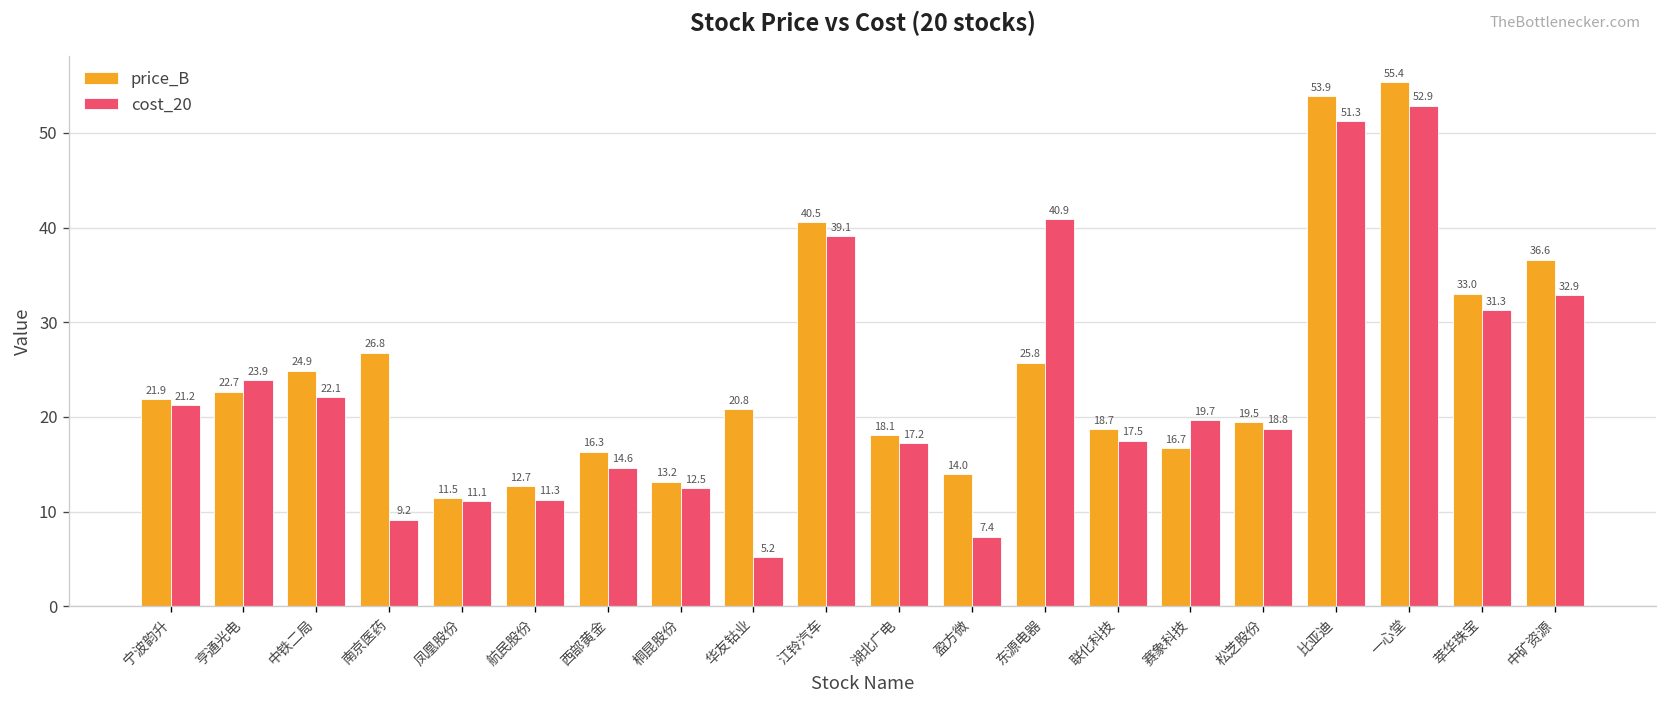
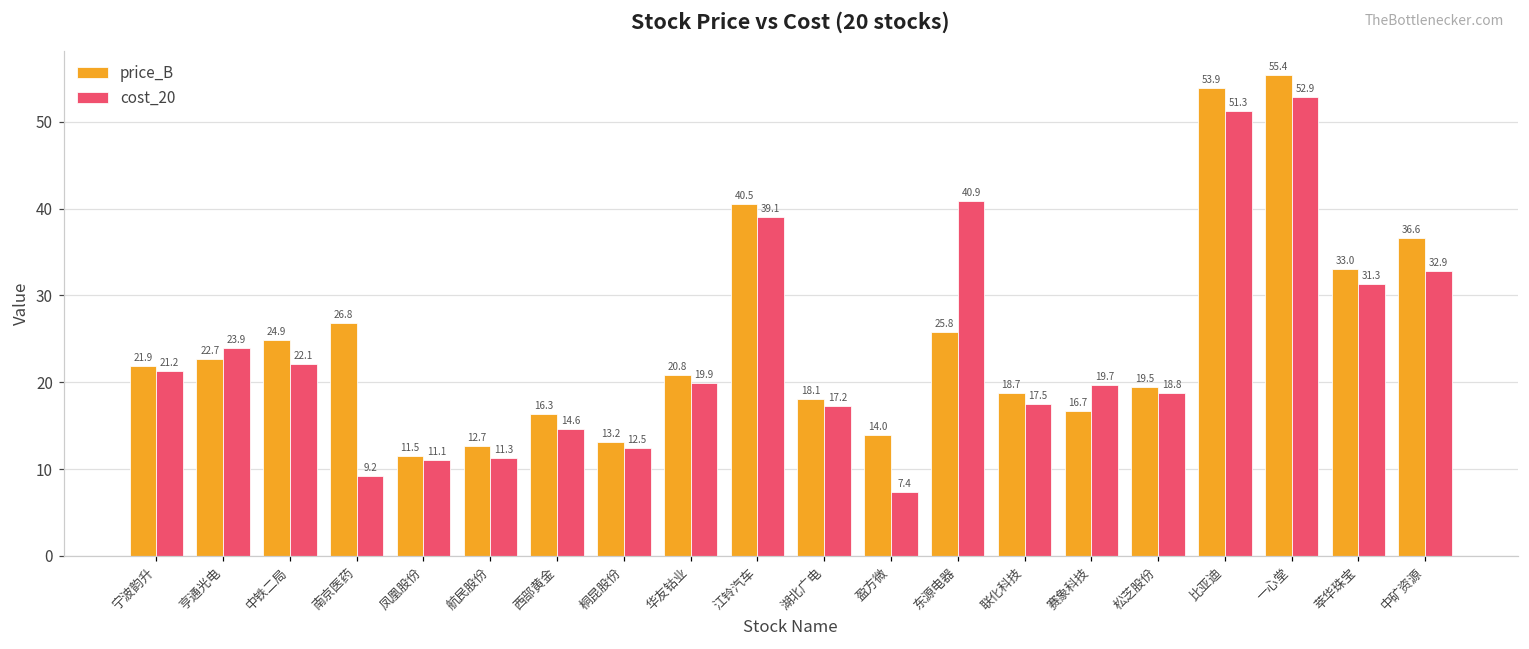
  {
    "price_B": {
      "宁波韵升": 21.9,
      "亨通光电": 22.7,
      "中铁二局": 24.9,
      "南京医药": 26.8,
      "凤凰股份": 11.5,
      "航民股份": 12.7,
      "西部黄金": 16.3,
      "桐昆股份": 13.2,
      "华友钴业": 20.8,
      "江铃汽车": 40.5,
      "湖北广电": 18.1,
      "盈方微": 14.0,
      "东源电器": 25.8,
      "联化科技": 18.7,
      "赛象科技": 16.7,
      "松芝股份": 19.5,
      "比亚迪": 53.9,
      "一心堂": 55.4,
      "萃华珠宝": 33.0,
      "中矿资源": 36.6
    },
    "cost_20": {
      "宁波韵升": 21.2,
      "亨通光电": 23.9,
      "中铁二局": 22.1,
      "南京医药": 9.2,
      "凤凰股份": 11.1,
      "航民股份": 11.3,
      "西部黄金": 14.6,
      "桐昆股份": 12.5,
-     "华友钴业": 5.2,
+     "华友钴业": 19.9,
      "江铃汽车": 39.1,
      "湖北广电": 17.2,
      "盈方微": 7.4,
      "东源电器": 40.9,
      "联化科技": 17.5,
      "赛象科技": 19.7,
      "松芝股份": 18.8,
      "比亚迪": 51.3,
      "一心堂": 52.9,
      "萃华珠宝": 31.3,
      "中矿资源": 32.9
    }
  }
